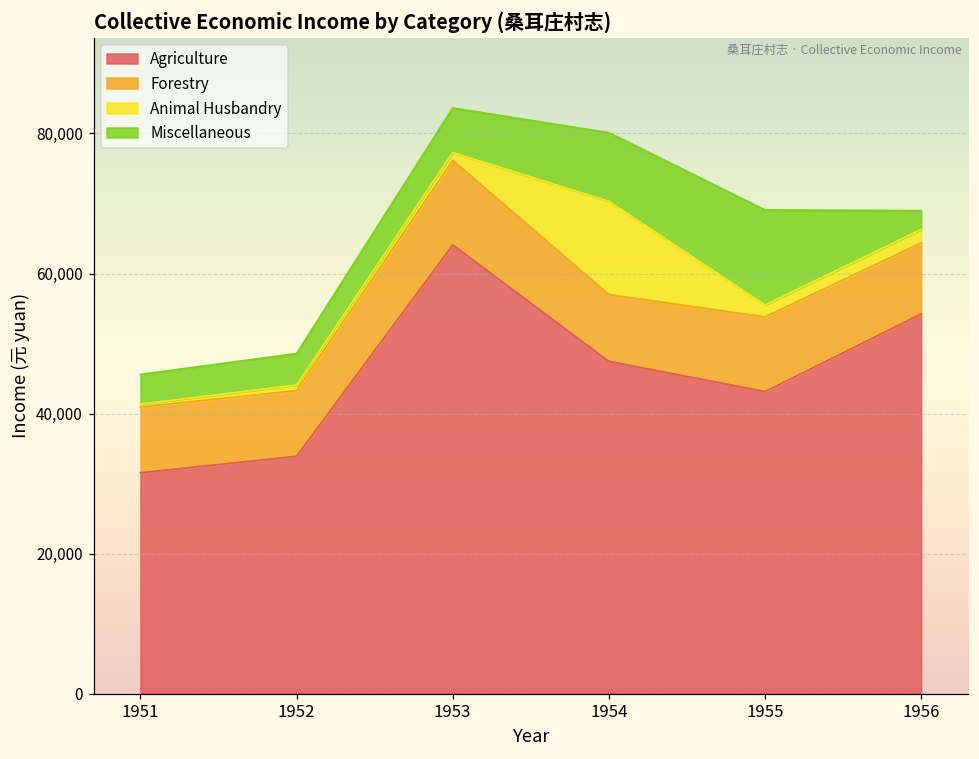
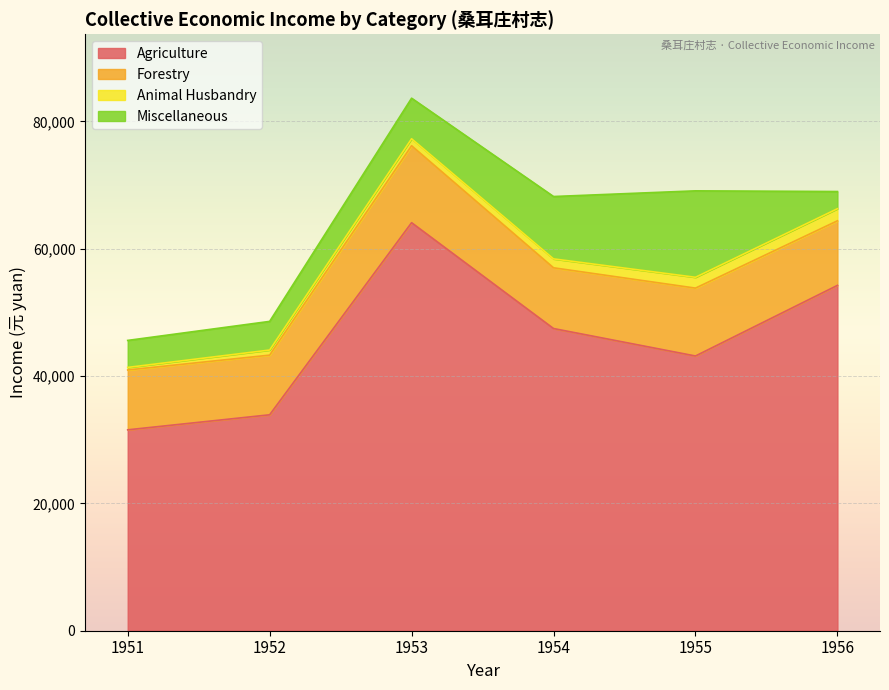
  {
    "Agriculture": {
      "1951": "32,000",
      "1952": "34,000",
      "1953": "64,000",
      "1954": "47,000",
      "1955": "43,000",
      "1956": "54,000"
    },
    "Forestry": {
      "1951": "9,000",
      "1952": "9,000",
      "1953": "12,000",
      "1954": "10,000",
      "1955": "11,000",
      "1956": "10,000"
    },
    "Animal Husbandry": {
      "1951": "0",
      "1952": "1,000",
      "1953": "1,000",
-     "1954": "13,000",
+     "1954": "1,000",
      "1955": "2,000",
      "1956": "2,000"
    },
    "Miscellaneous": {
      "1951": "4,000",
      "1952": "5,000",
      "1953": "6,000",
      "1954": "10,000",
      "1955": "14,000",
      "1956": "3,000"
    }
  }
